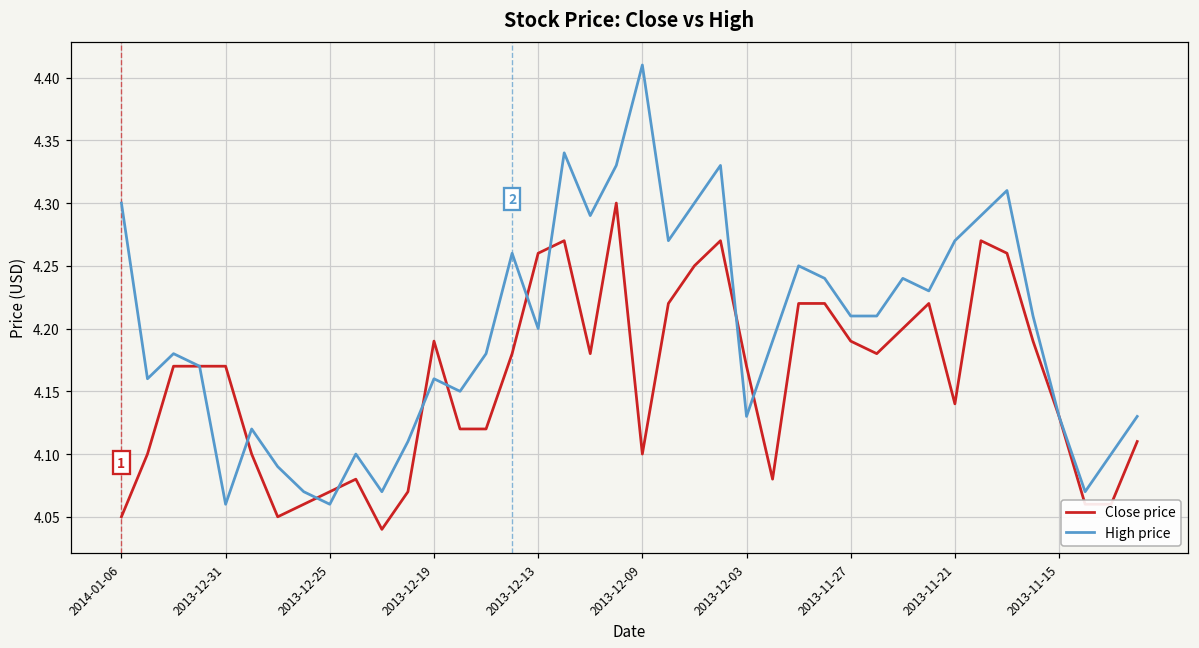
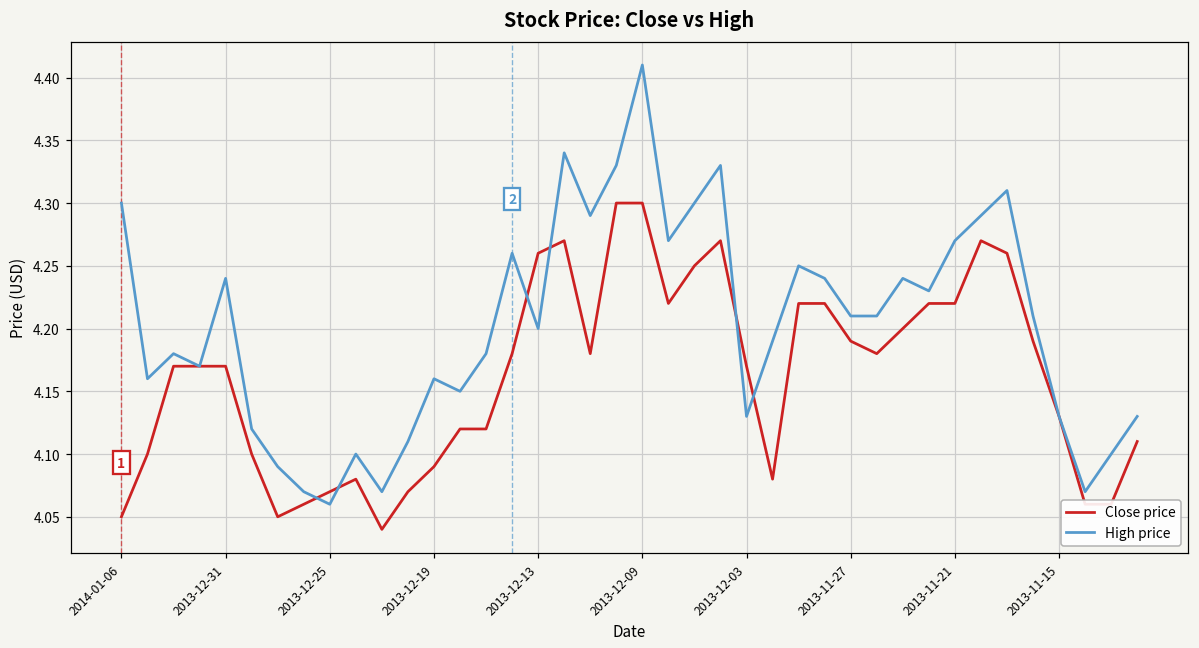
  {
    "Close price": {
      "2014-01-06": 4.05,
      "2013-12-31": 4.17,
      "2013-12-25": 4.07,
-     "2013-12-19": 4.19,
+     "2013-12-19": 4.09,
      "2013-12-13": 4.26,
-     "2013-12-09": 4.1,
+     "2013-12-09": 4.3,
      "2013-12-03": 4.17,
      "2013-11-27": 4.19,
-     "2013-11-21": 4.14
+     "2013-11-21": 4.22
    },
    "High price": {
      "2014-01-06": 4.30,
-     "2013-12-31": 4.06,
+     "2013-12-31": 4.24,
      "2013-12-25": 4.06,
      "2013-12-19": 4.16,
      "2013-12-13": 4.20,
      "2013-12-09": 4.41,
      "2013-12-03": 4.13,
      "2013-11-27": 4.21,
      "2013-11-21": 4.27
    }
  }
